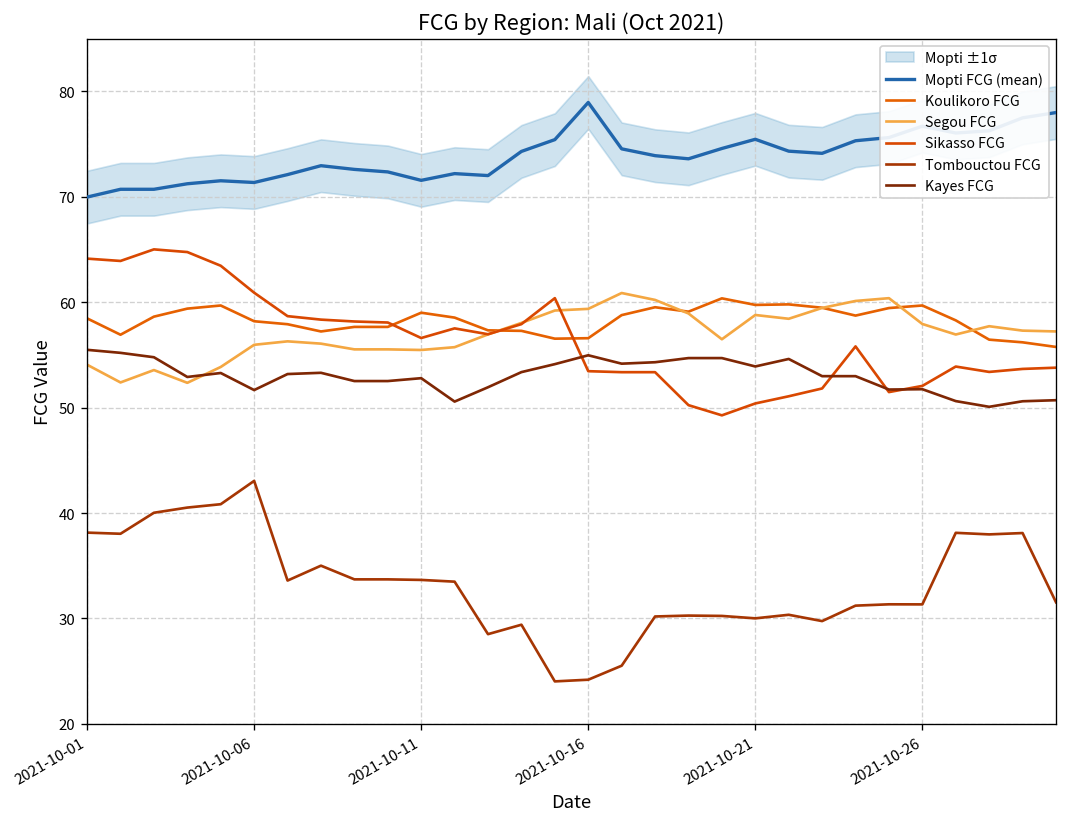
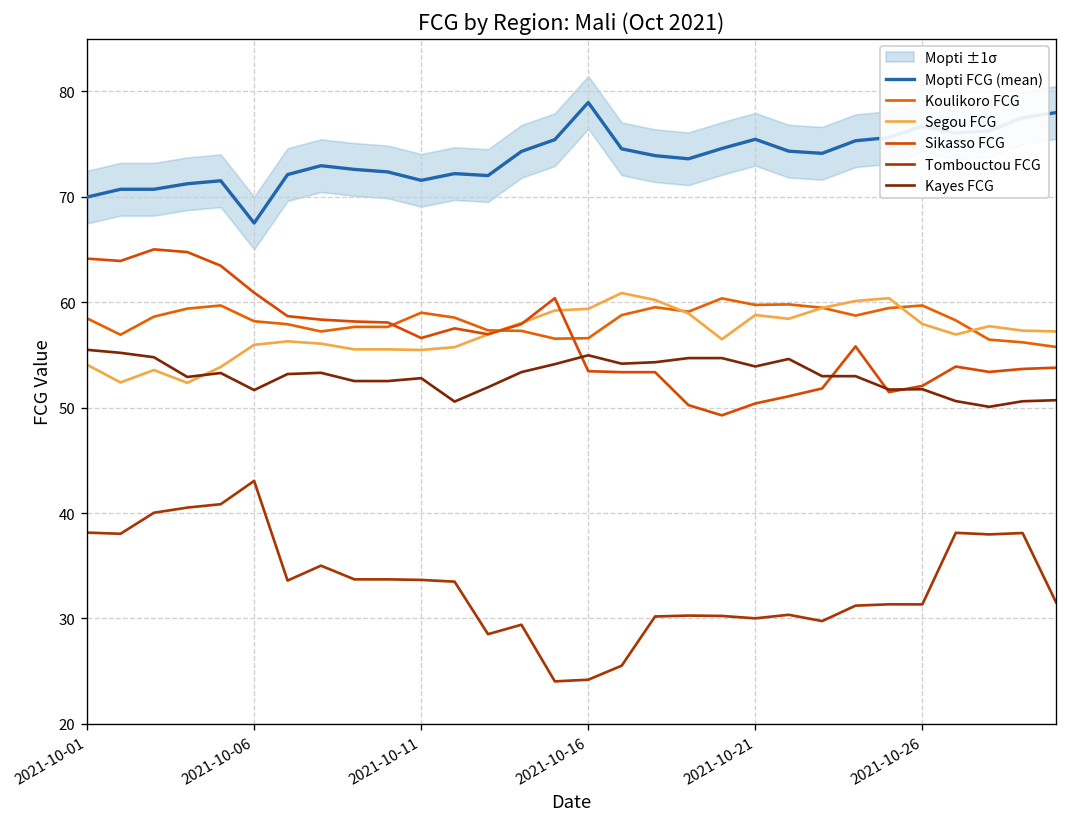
  {
    "Mopti FCG (mean)": {
      "2021-10-01": 70,
-     "2021-10-06": 71,
+     "2021-10-06": 68,
      "2021-10-11": 72,
      "2021-10-16": 79,
      "2021-10-21": 75
    },
    "Segou FCG": {
      "2021-10-01": 54,
      "2021-10-06": 56,
      "2021-10-11": 55,
      "2021-10-16": 59,
      "2021-10-21": 59,
      "2021-10-26": 58
    }
  }
